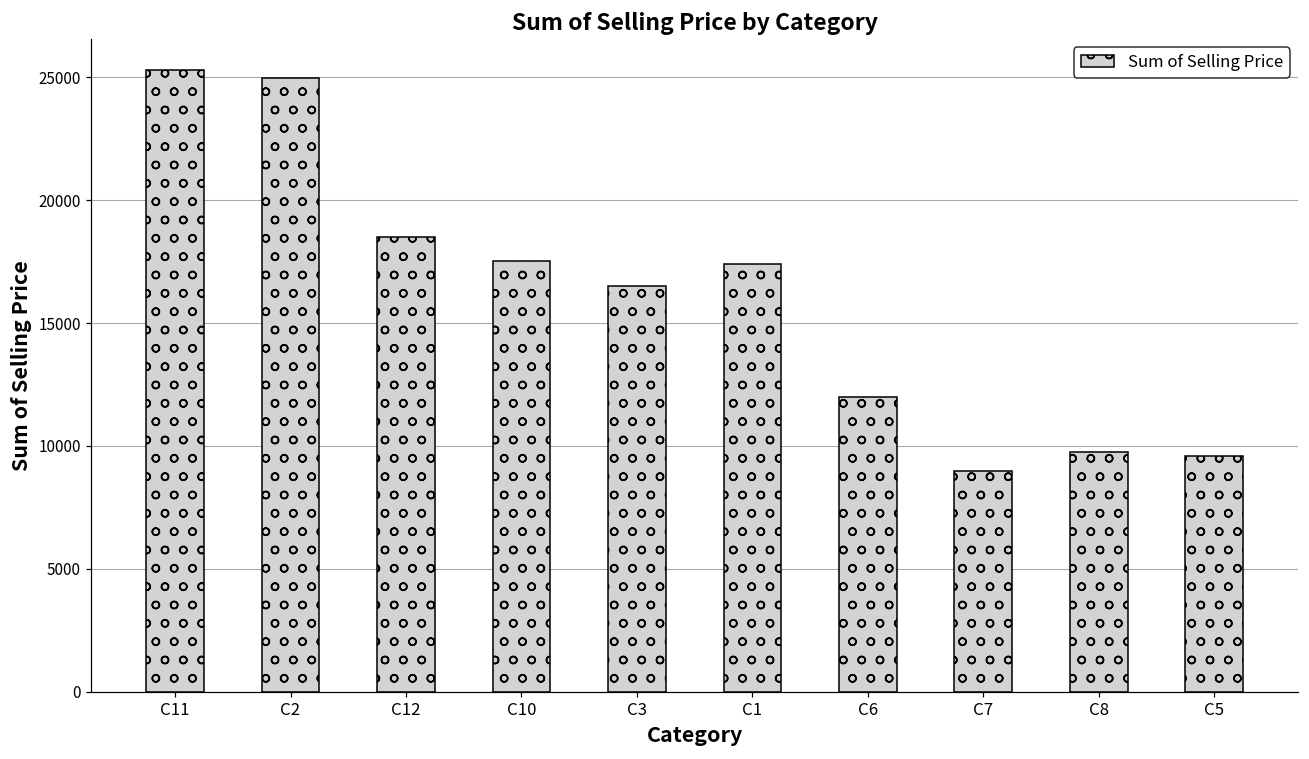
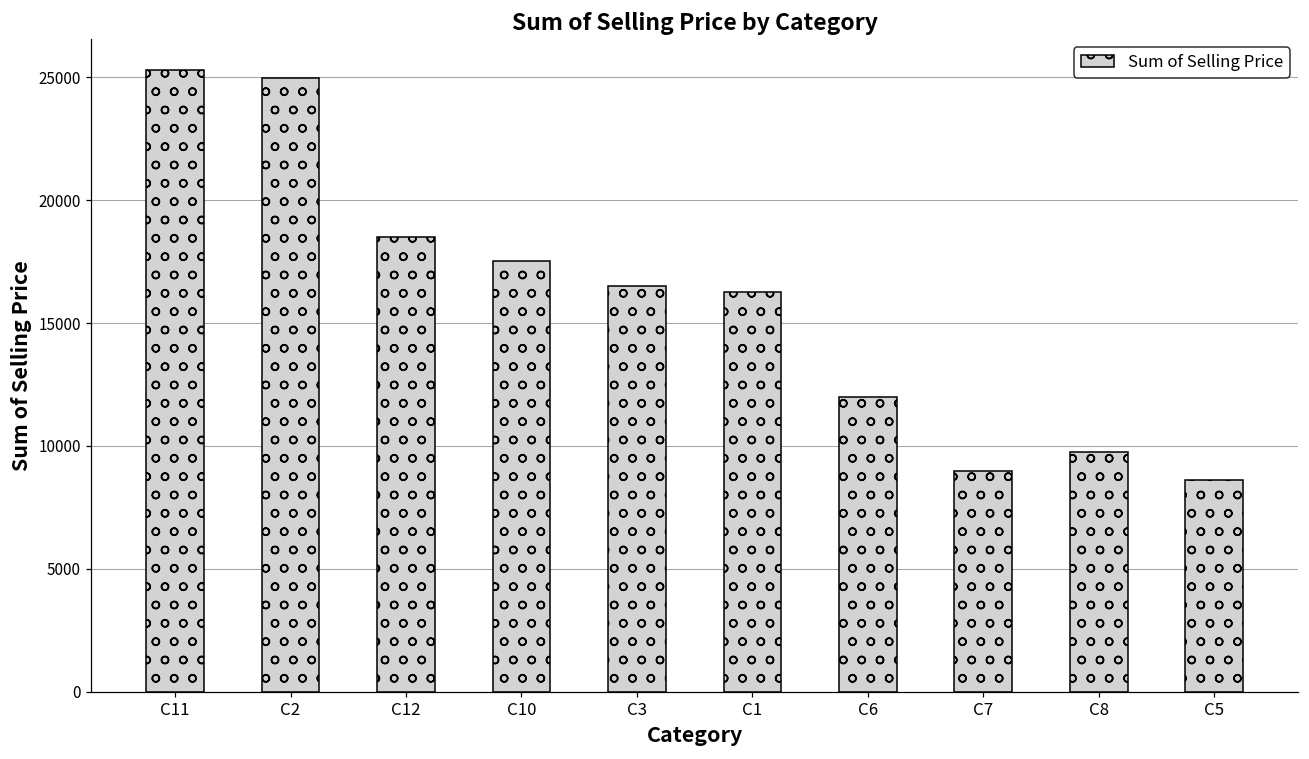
  {
    "C11": 25300,
    "C2": 25000,
    "C12": 18500,
    "C10": 17500,
    "C3": 16500,
-   "C1": 17400,
+   "C1": 16300,
    "C6": 12000,
    "C7": 9000,
    "C8": 9800,
-   "C5": 9600
+   "C5": 8600
  }
